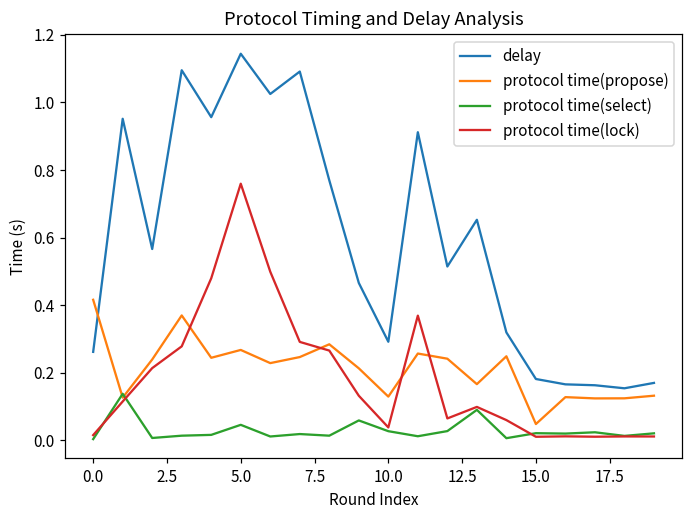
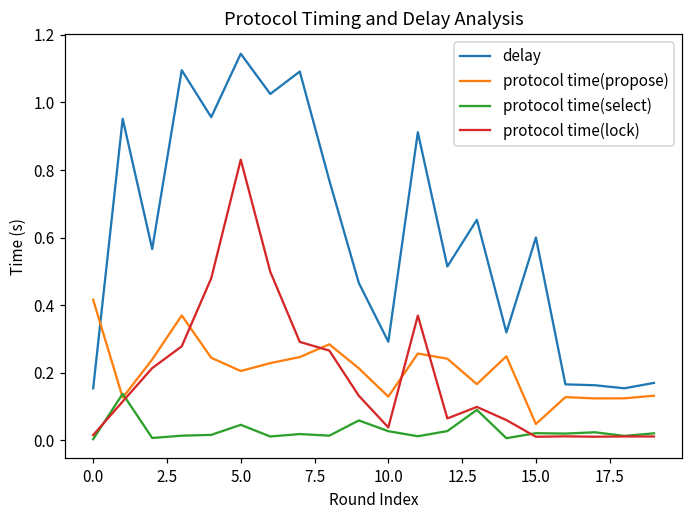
  {
    "delay": {
-     "0.0": 0.26,
+     "0.0": 0.15,
      "5.0": 1.14,
      "10.0": 0.29,
-     "15.0": 0.18
+     "15.0": 0.60
    },
    "protocol time(propose)": {
      "0.0": 0.42,
-     "5.0": 0.27,
+     "5.0": 0.21,
      "10.0": 0.13,
      "15.0": 0.05
    },
    "protocol time(select)": {
      "0.0": 0.00,
      "5.0": 0.05,
      "10.0": 0.03,
      "15.0": 0.02
    },
    "protocol time(lock)": {
      "0.0": 0.02,
-     "5.0": 0.76,
+     "5.0": 0.83,
      "10.0": 0.04,
      "15.0": 0.01
    }
  }
